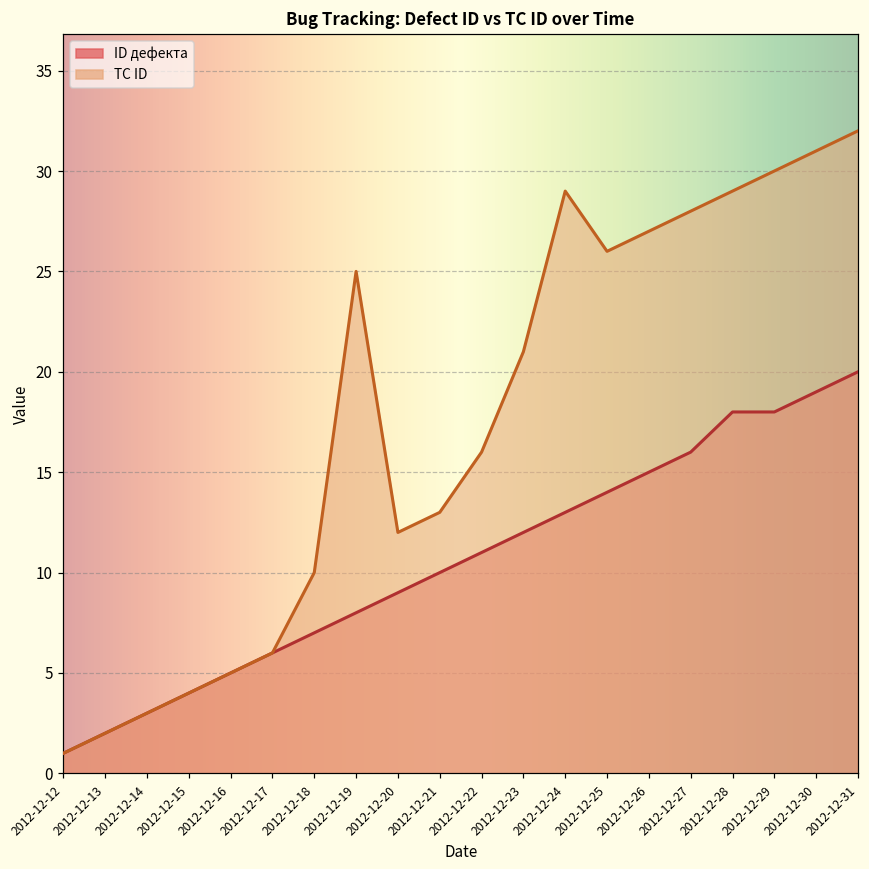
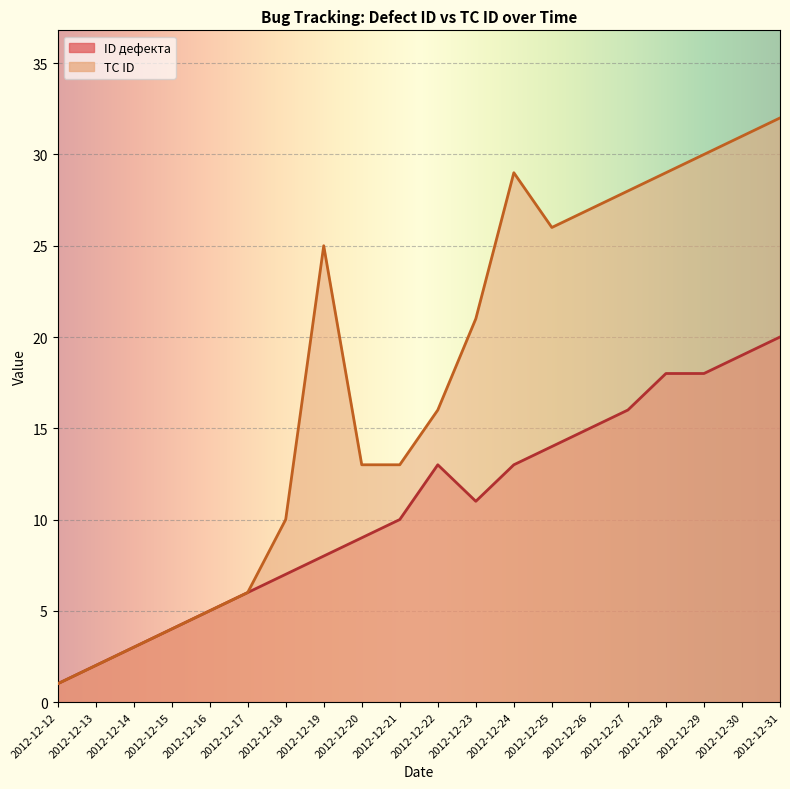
  {
    "ID дефекта": {
      "2012-12-18": 7,
      "2012-12-19": 8,
      "2012-12-20": 9,
      "2012-12-21": 10,
-     "2012-12-22": 11,
-     "2012-12-23": 12,
+     "2012-12-22": 13,
+     "2012-12-23": 11,
      "2012-12-24": 13,
      "2012-12-25": 14,
      "2012-12-26": 15,
      "2012-12-27": 16,
      "2012-12-28": 18,
      "2012-12-29": 18,
      "2012-12-30": 19,
      "2012-12-31": 20
    },
    "TC ID": {
      "2012-12-18": 10,
      "2012-12-19": 25,
-     "2012-12-20": 12,
+     "2012-12-20": 13,
      "2012-12-21": 13,
      "2012-12-22": 16,
      "2012-12-23": 21,
      "2012-12-24": 29,
      "2012-12-25": 26,
      "2012-12-26": 27,
      "2012-12-27": 28,
      "2012-12-28": 29,
      "2012-12-29": 30,
      "2012-12-30": 31,
      "2012-12-31": 32
    }
  }
